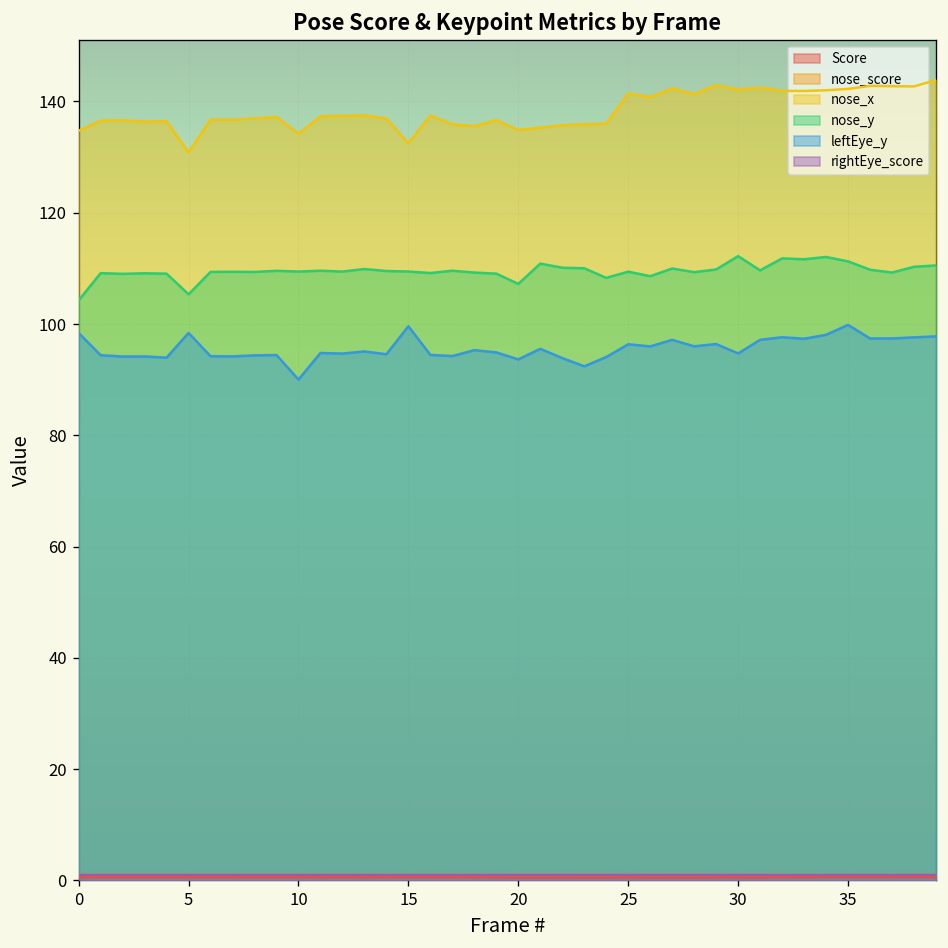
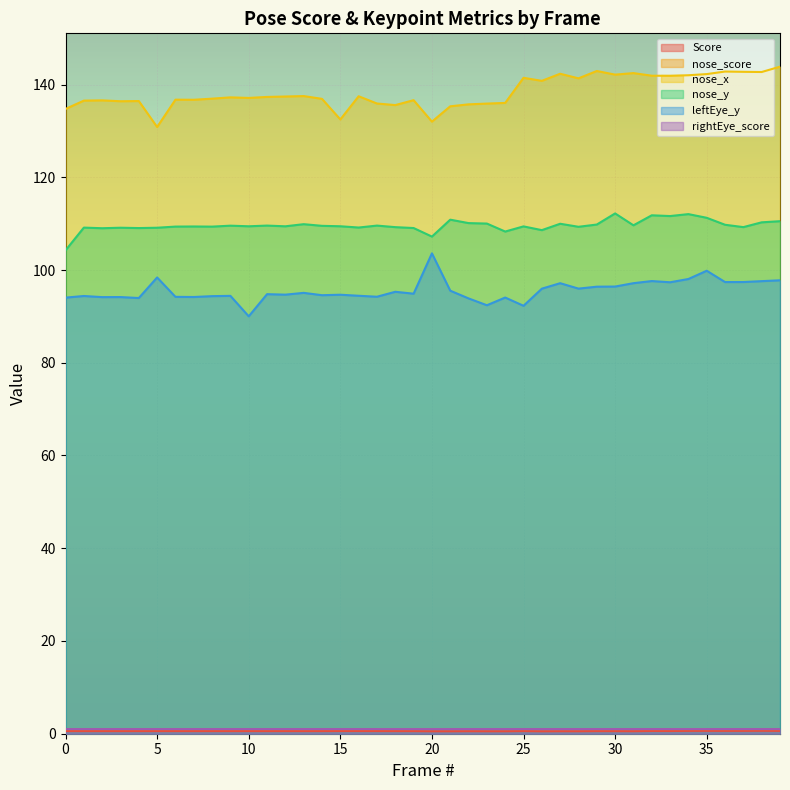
  {
    "nose_x": {
      "0": 135,
      "5": 131,
-     "10": 134,
+     "10": 137,
      "15": 132,
-     "20": 135,
+     "20": 132,
      "25": 141,
      "30": 142
    },
    "nose_y": {
      "0": 104,
-     "5": 105,
+     "5": 109,
      "10": 109,
      "15": 109,
      "20": 107,
      "25": 109,
      "30": 112,
      "35": 111
    },
    "leftEye_y": {
-     "0": 98,
+     "0": 94,
      "5": 98,
      "10": 90,
-     "15": 100,
-     "20": 94,
-     "25": 96,
-     "30": 95,
+     "15": 95,
+     "20": 104,
+     "25": 92,
+     "30": 96,
      "35": 100
    }
  }
